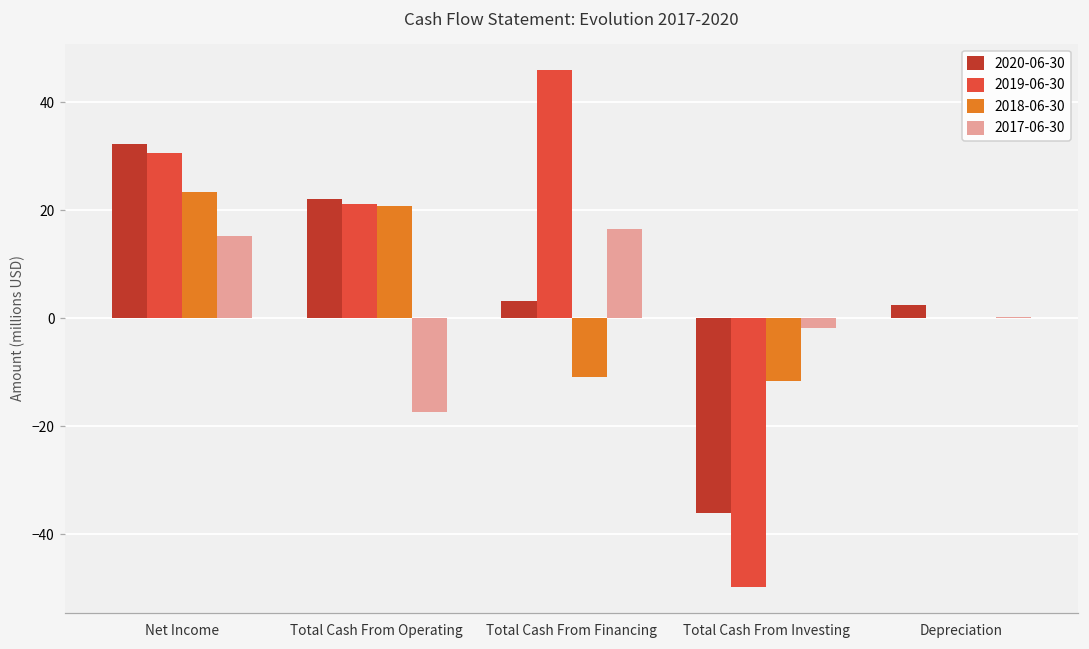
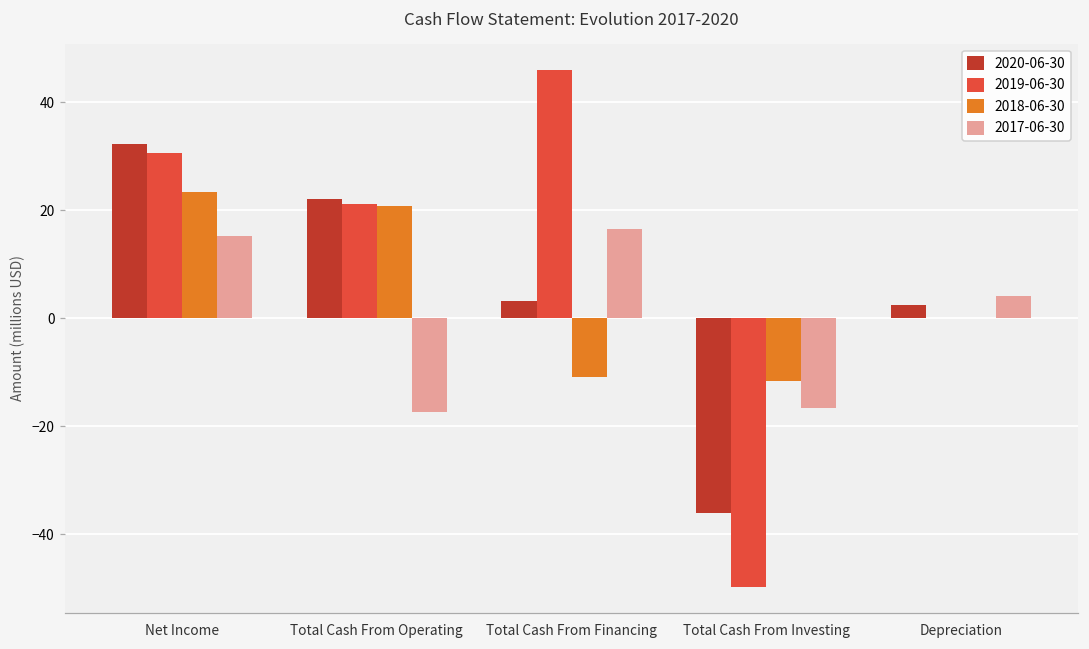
  {
    "2017-06-30": {
      "Net Income": 15,
      "Total Cash From Operating": -17,
      "Total Cash From Financing": 17,
-     "Total Cash From Investing": -2,
-     "Depreciation": 0
+     "Total Cash From Investing": -17,
+     "Depreciation": 4
    }
  }
